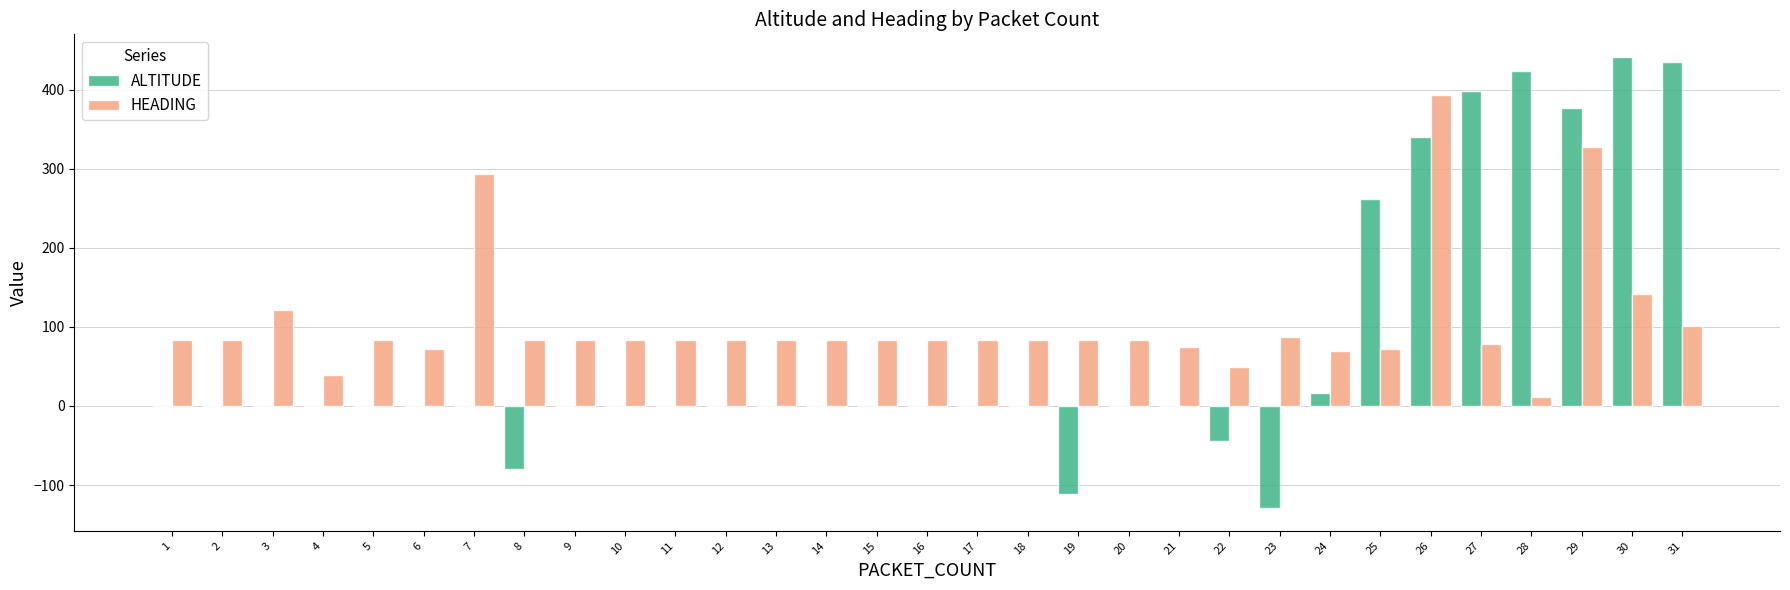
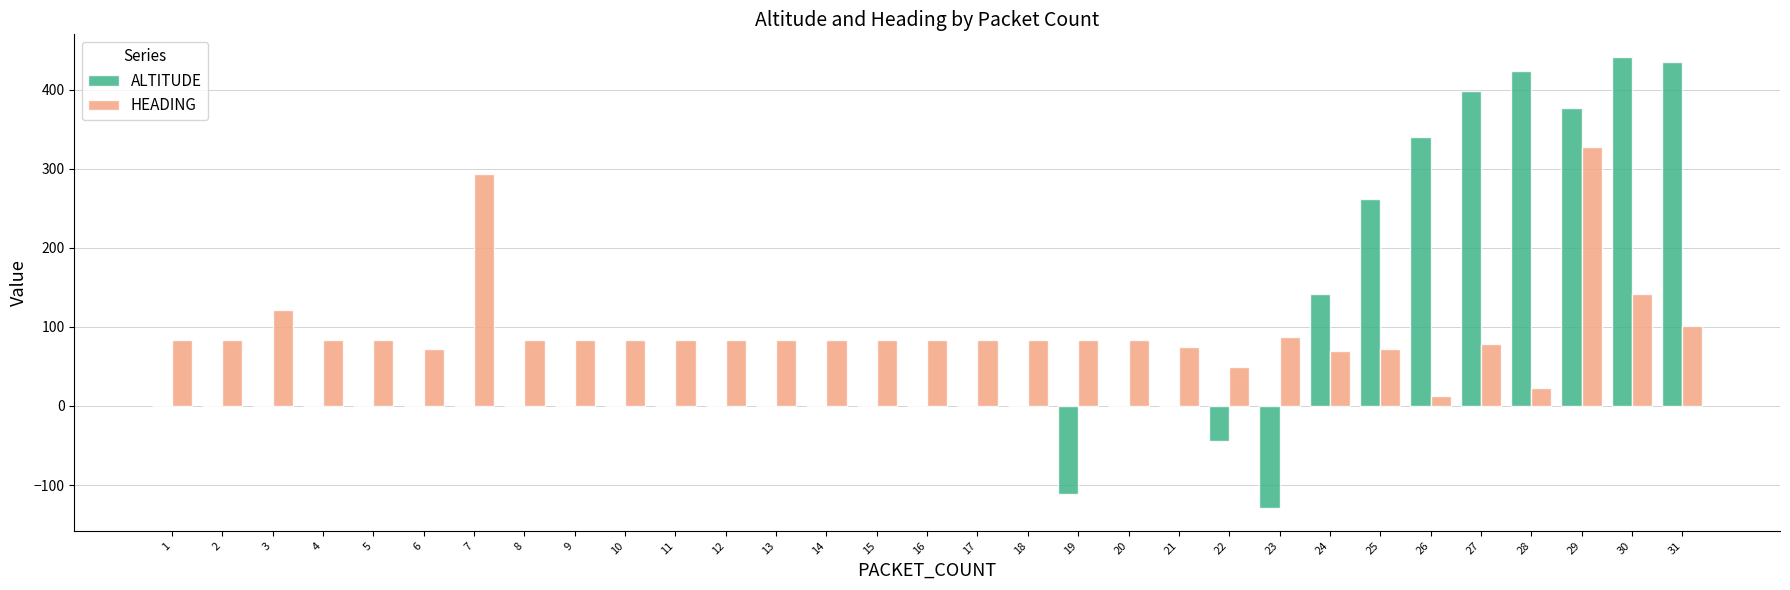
  {
    "ALTITUDE": {
-     "8": -80,
+     "8": 0,
      "10": 0,
      "19": -110,
      "22": -40,
      "23": -130,
-     "24": 20,
+     "24": 140,
      "25": 260,
      "26": 340,
      "27": 400,
      "28": 420,
      "29": 380,
      "30": 440,
      "31": 440
    },
    "HEADING": {
      "1": 80,
      "2": 80,
      "3": 120,
-     "4": 40,
+     "4": 80,
      "5": 80,
      "6": 70,
      "7": 290,
      "8": 80,
      "9": 80,
      "10": 80,
      "11": 80,
      "12": 80,
      "13": 80,
      "14": 80,
      "15": 80,
      "16": 80,
      "17": 80,
      "18": 80,
      "19": 80,
      "20": 80,
      "21": 80,
      "22": 50,
      "23": 90,
      "24": 70,
      "25": 70,
-     "26": 390,
+     "26": 10,
      "27": 80,
-     "28": 10,
+     "28": 20,
      "29": 330,
      "30": 140,
      "31": 100
    }
  }
